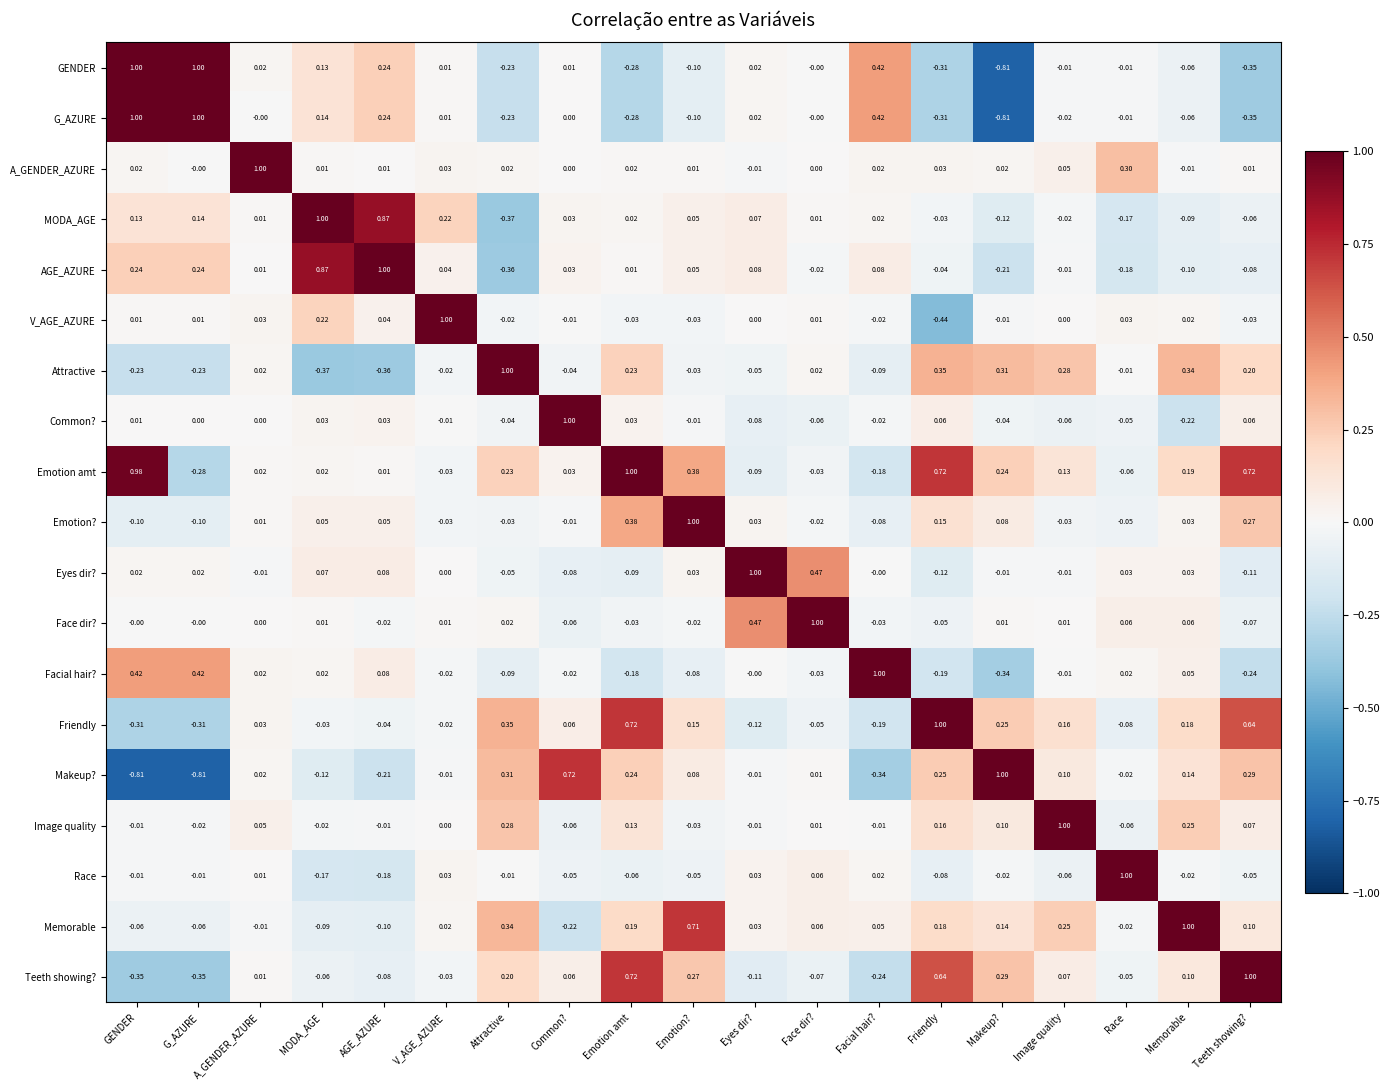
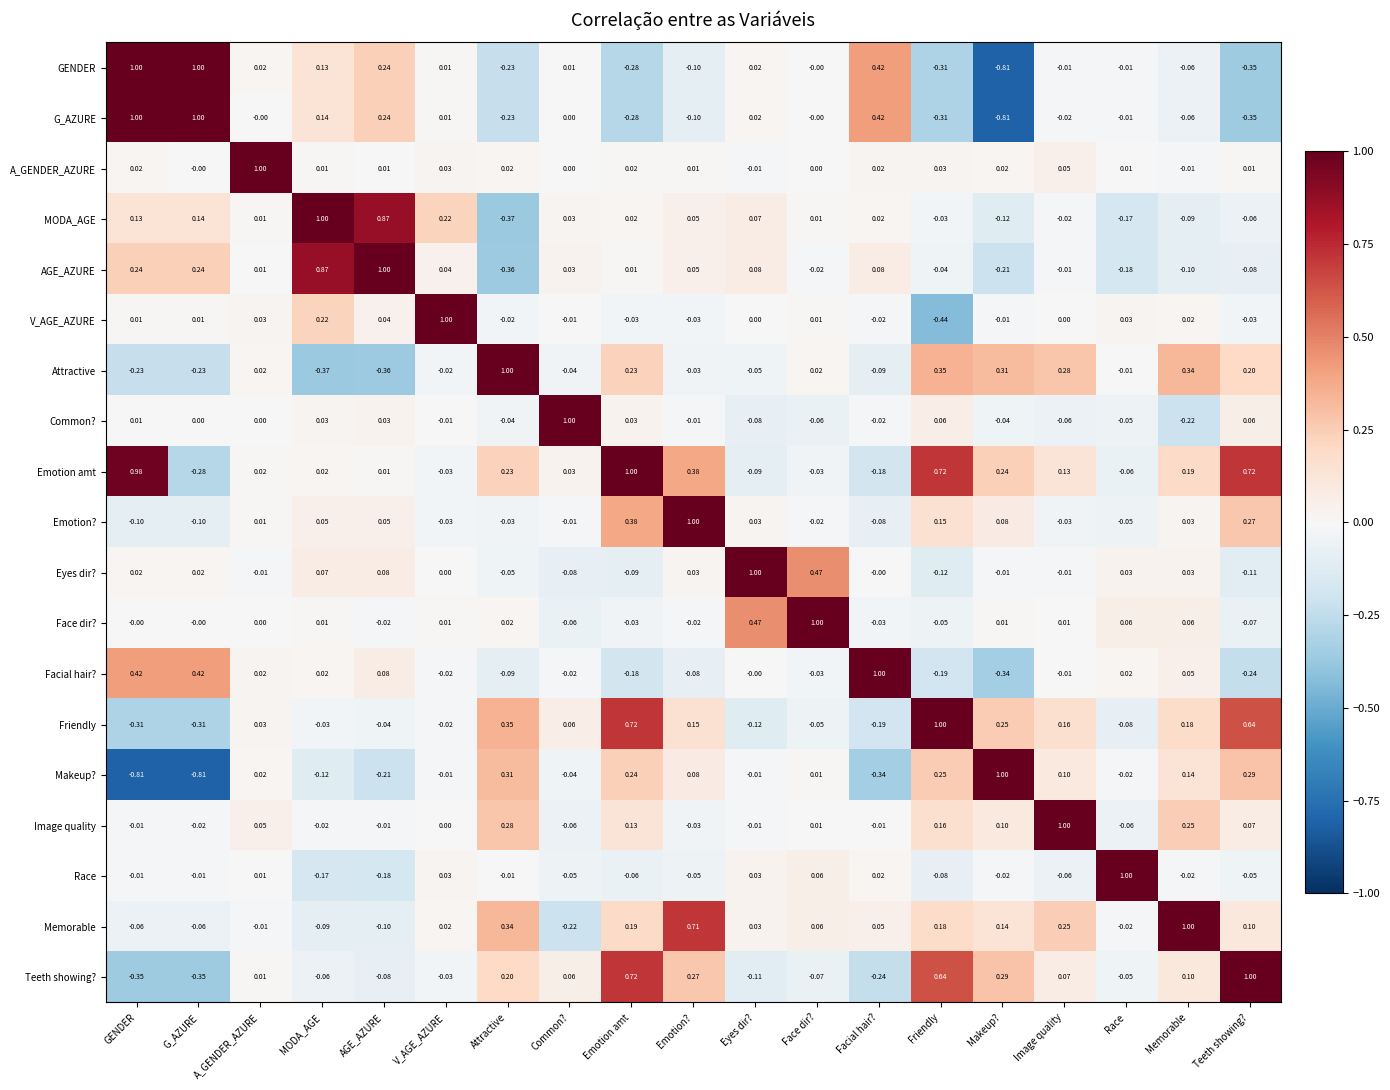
  {
    "A_GENDER_AZURE": {
      "GENDER": 0.02,
      "G_AZURE": -0.00,
      "A_GENDER_AZURE": 1.00,
      "MODA_AGE": 0.01,
      "AGE_AZURE": 0.01,
      "V_AGE_AZURE": 0.03,
      "Attractive": 0.02,
      "Common?": 0.00,
      "Emotion amt": 0.02,
      "Emotion?": 0.01,
      "Eyes dir?": -0.01,
      "Face dir?": 0.00,
      "Facial hair?": 0.02,
      "Friendly": 0.03,
      "Makeup?": 0.02,
      "Image quality": 0.05,
-     "Race": 0.30,
+     "Race": 0.01,
      "Memorable": -0.01,
      "Teeth showing?": 0.01
    },
    "Makeup?": {
      "GENDER": -0.81,
      "G_AZURE": -0.81,
      "A_GENDER_AZURE": 0.02,
      "MODA_AGE": -0.12,
      "AGE_AZURE": -0.21,
      "V_AGE_AZURE": -0.01,
      "Attractive": 0.31,
-     "Common?": 0.72,
+     "Common?": -0.04,
      "Emotion amt": 0.24,
      "Emotion?": 0.08,
      "Eyes dir?": -0.01,
      "Face dir?": 0.01,
      "Facial hair?": -0.34,
      "Friendly": 0.25,
      "Makeup?": 1.00,
      "Image quality": 0.10,
      "Race": -0.02,
      "Memorable": 0.14,
      "Teeth showing?": 0.29
    }
  }
